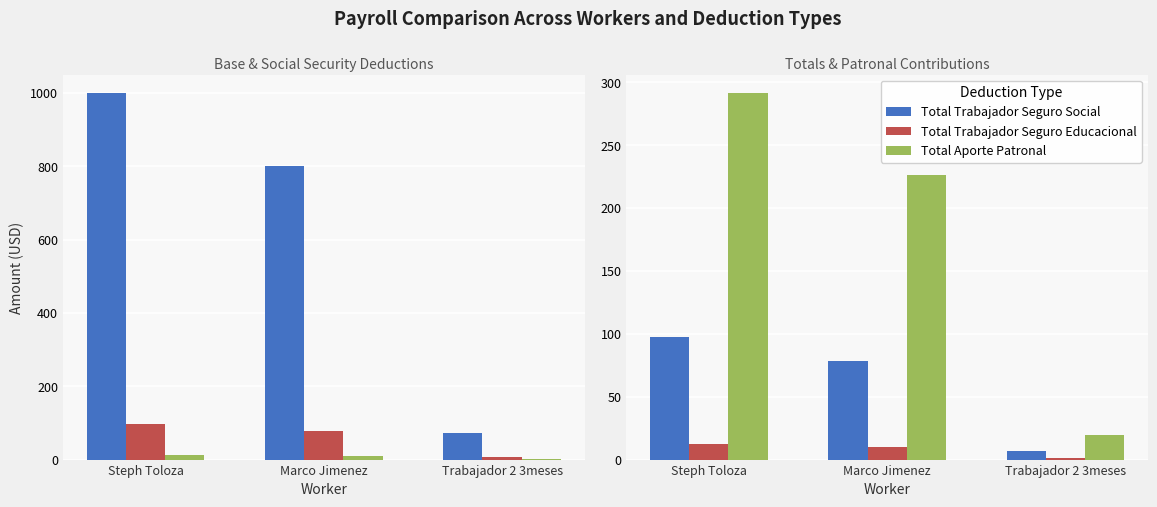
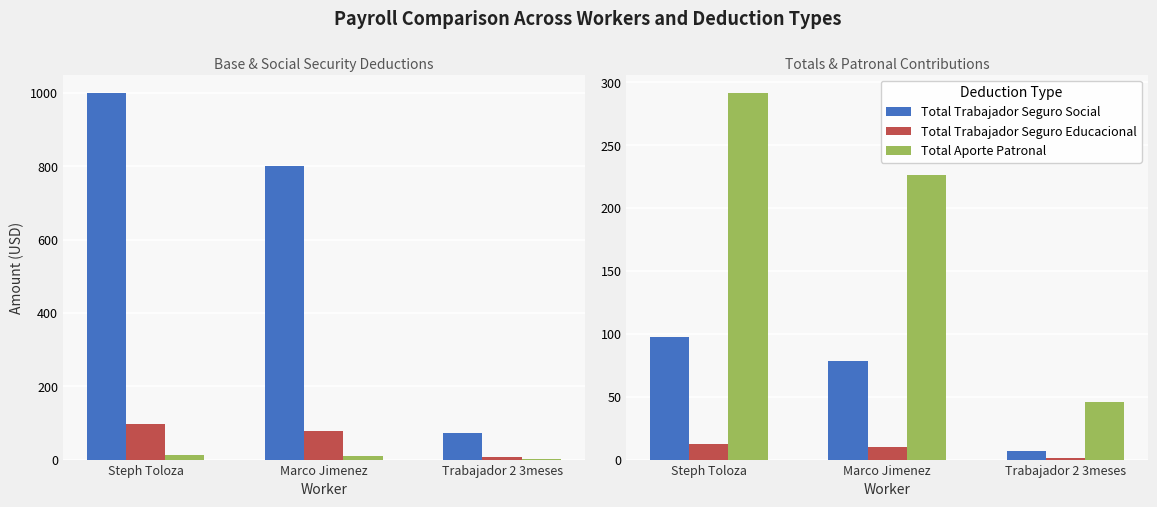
  {
    "Totals & Patronal Contributions": {
      "Total Trabajador Seguro Social": {
        "Steph Toloza": 98,
        "Marco Jimenez": 78,
        "Trabajador 2 3meses": 7
      },
      "Total Trabajador Seguro Educacional": {
        "Steph Toloza": 13,
        "Marco Jimenez": 10
      },
      "Total Aporte Patronal": {
        "Steph Toloza": 292,
        "Marco Jimenez": 226,
-       "Trabajador 2 3meses": 20
+       "Trabajador 2 3meses": 46
      }
    }
  }
